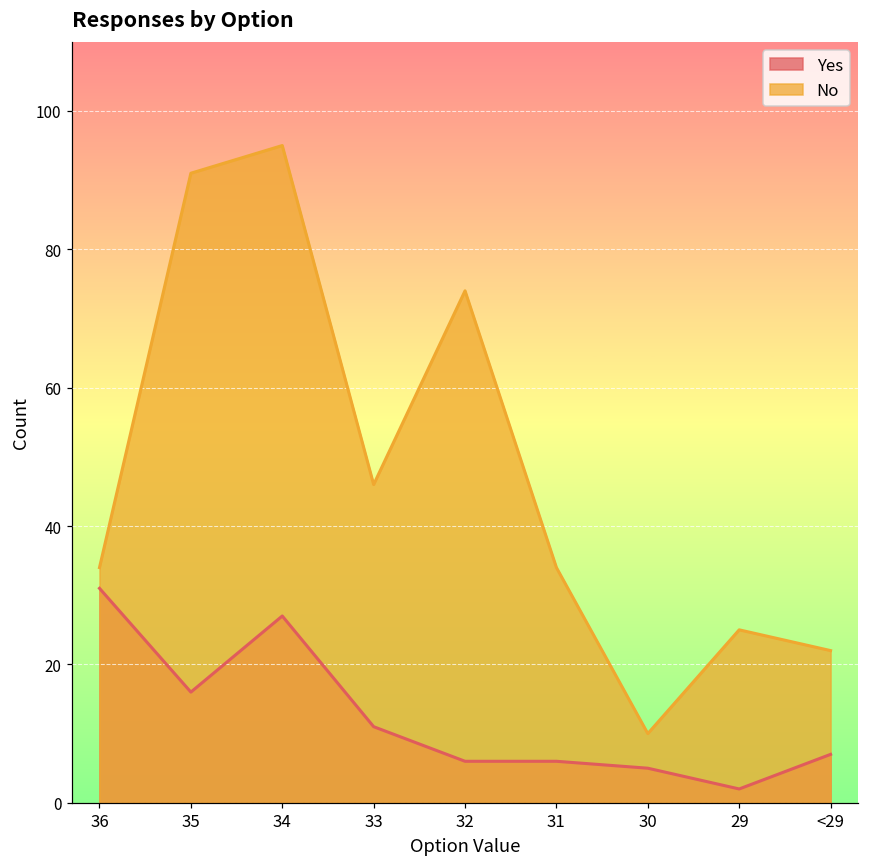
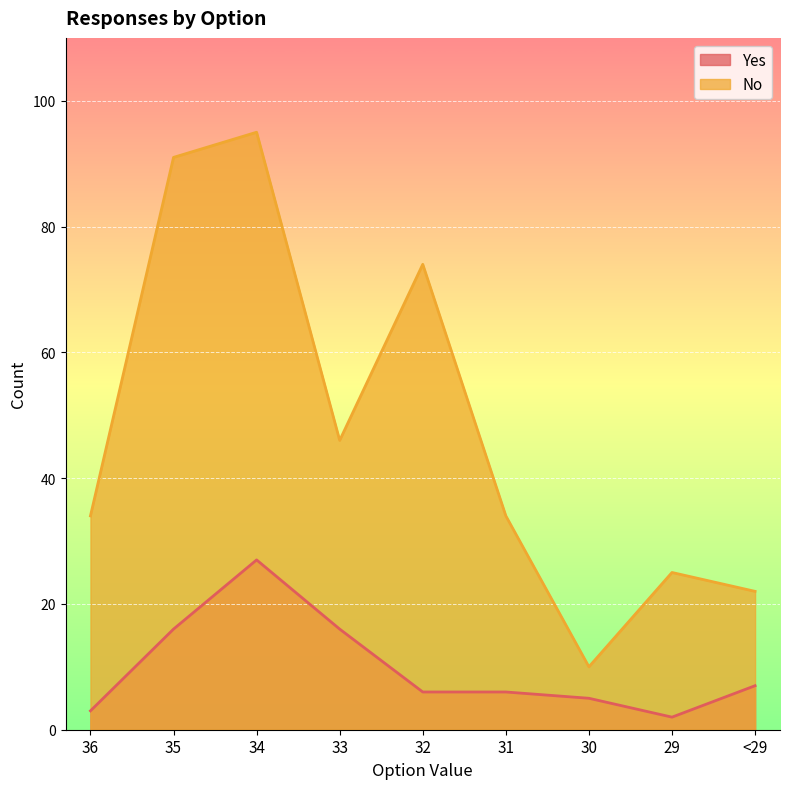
  {
    "Yes": {
-     "36": 31,
+     "36": 3,
      "35": 16,
      "34": 27,
-     "33": 11,
+     "33": 16,
      "32": 6,
      "31": 6,
      "30": 5,
      "29": 2,
      "<29": 7
    },
    "No": {
      "36": 34,
      "35": 91,
      "34": 95,
      "33": 46,
      "32": 74,
      "31": 34,
      "30": 10,
      "29": 25,
      "<29": 22
    }
  }
